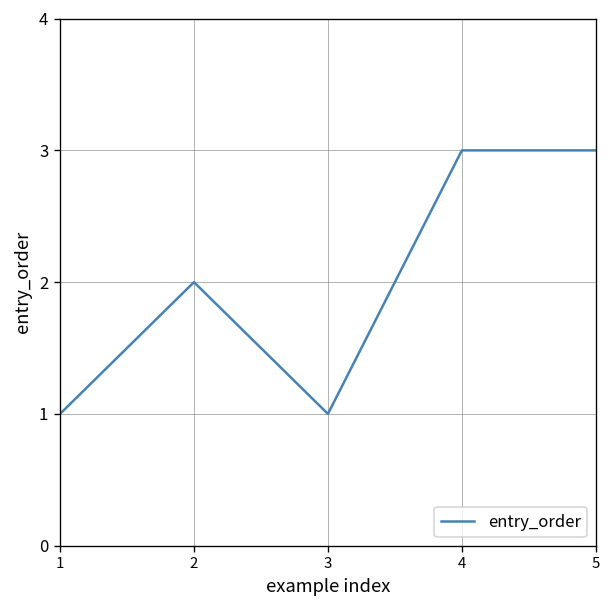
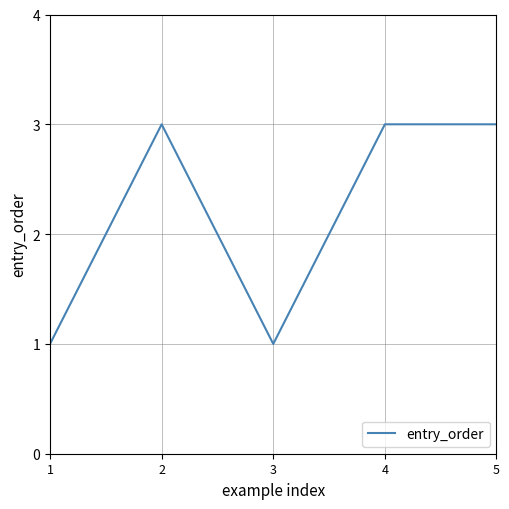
  {
    "1": 1,
-   "2": 2,
+   "2": 3,
    "3": 1,
    "4": 3,
    "5": 3
  }
